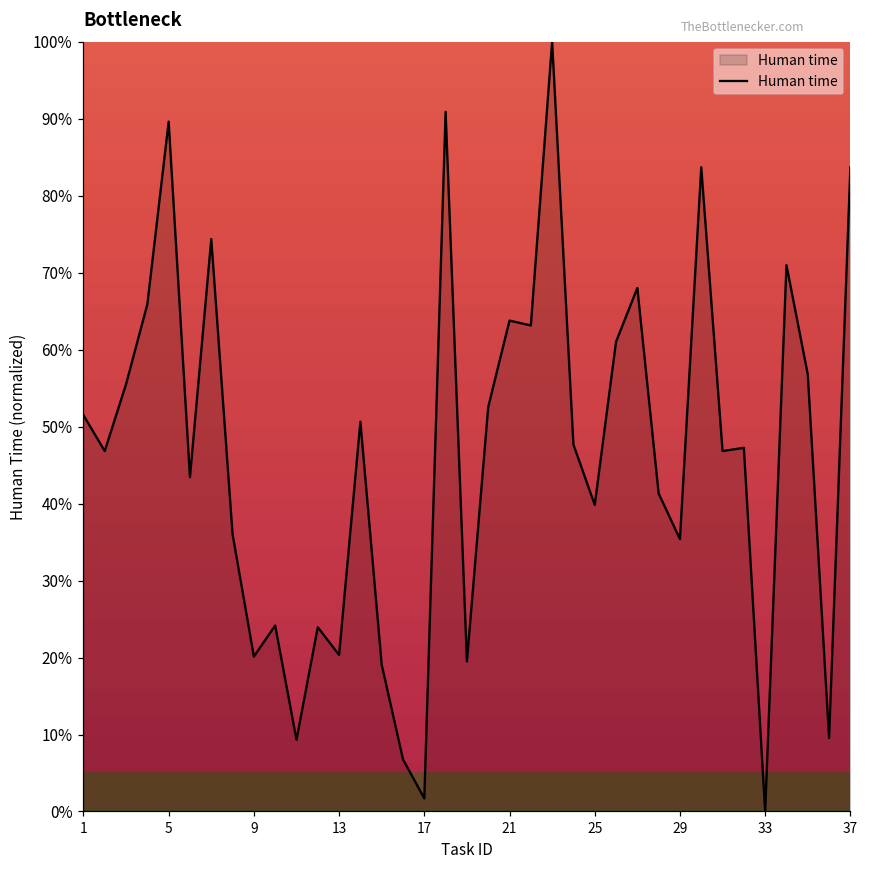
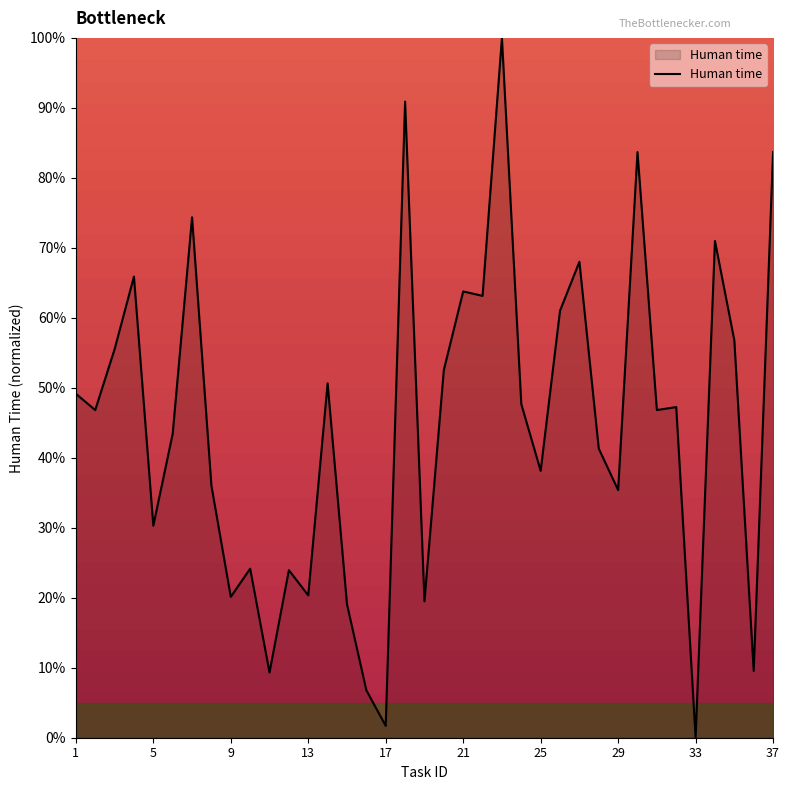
  {
-   "1": "51%",
-   "5": "90%",
+   "1": "49%",
+   "5": "30%",
    "9": "20%",
    "13": "20%",
    "17": "2%",
    "21": "64%",
-   "25": "40%",
+   "25": "38%",
    "29": "35%",
    "33": "0%",
    "37": "84%"
  }
